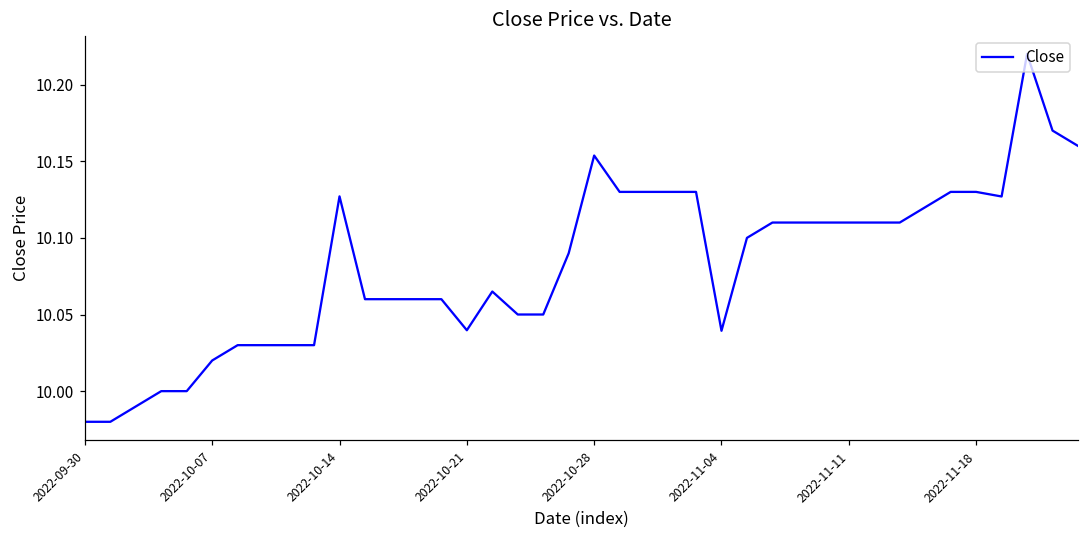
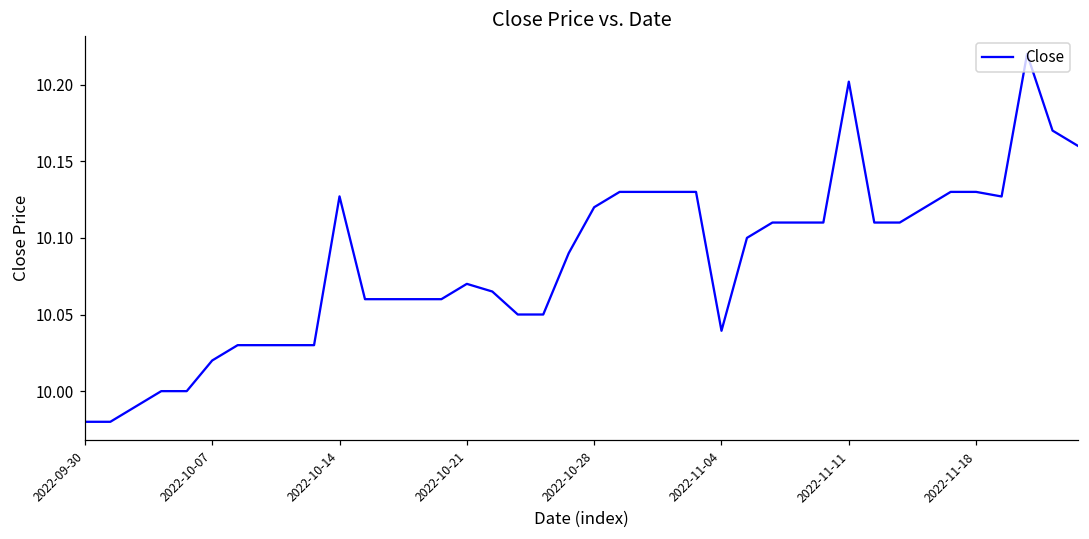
  {
    "2022-09-30": 9.980,
    "2022-10-07": 10.020,
    "2022-10-14": 10.127,
-   "2022-10-21": 10.040,
-   "2022-10-28": 10.154,
+   "2022-10-21": 10.070,
+   "2022-10-28": 10.120,
    "2022-11-04": 10.039,
-   "2022-11-11": 10.110,
+   "2022-11-11": 10.202,
    "2022-11-18": 10.130
  }
